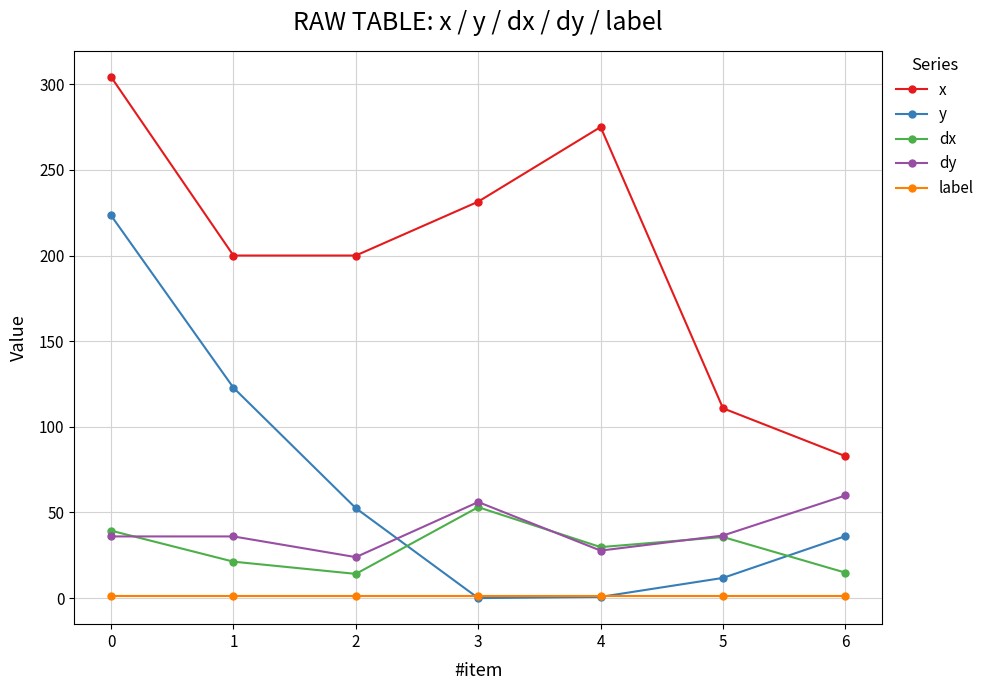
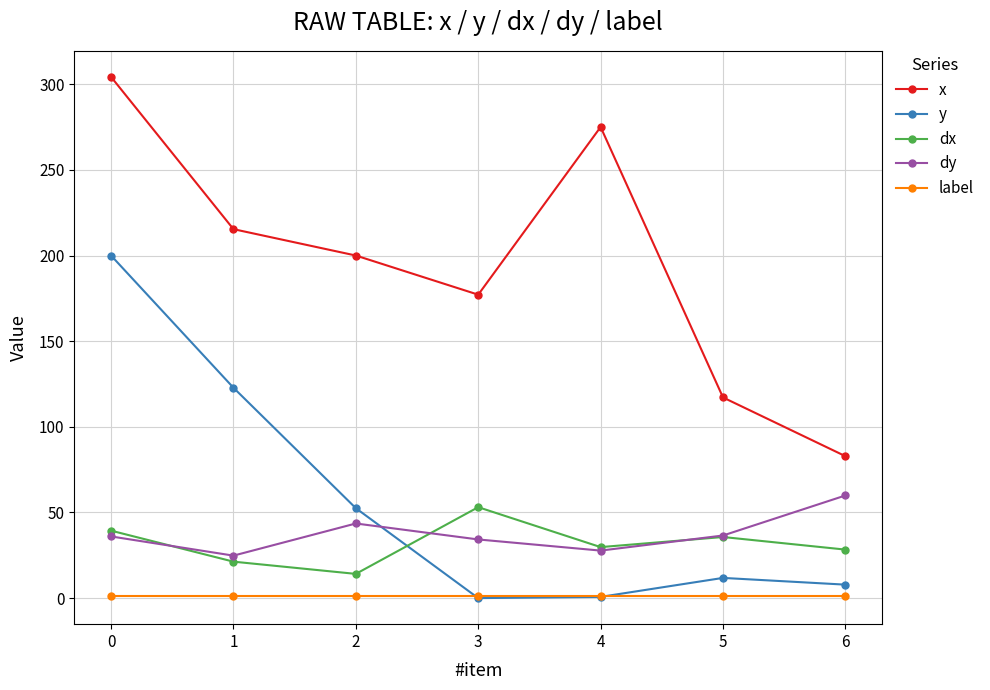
  {
    "x": {
      "0": 304,
-     "1": 200,
+     "1": 215,
      "2": 200,
-     "3": 231,
+     "3": 177,
      "4": 275,
-     "5": 111,
+     "5": 117,
      "6": 83
    },
    "y": {
-     "0": 223,
+     "0": 200,
      "1": 123,
      "2": 53,
      "5": 12,
-     "6": 36
+     "6": 8
    },
    "dx": {
      "0": 39,
      "1": 21,
      "2": 14,
      "3": 53,
      "4": 30,
-     "6": 15
+     "6": 28
    },
    "dy": {
      "0": 36,
-     "1": 36,
-     "2": 24,
-     "3": 56,
+     "1": 25,
+     "2": 44,
+     "3": 34,
      "4": 28,
      "6": 60
    },
    "label": {
      "0": 1,
      "1": 1,
      "2": 1,
      "5": 1,
      "6": 1
    }
  }
